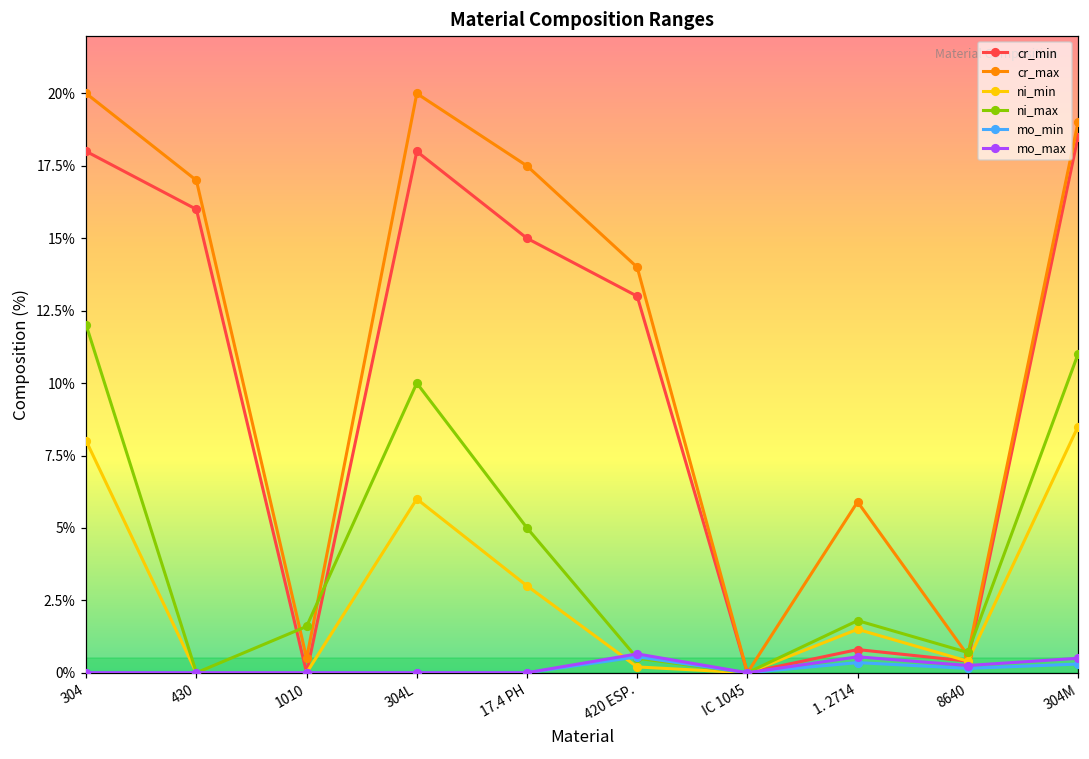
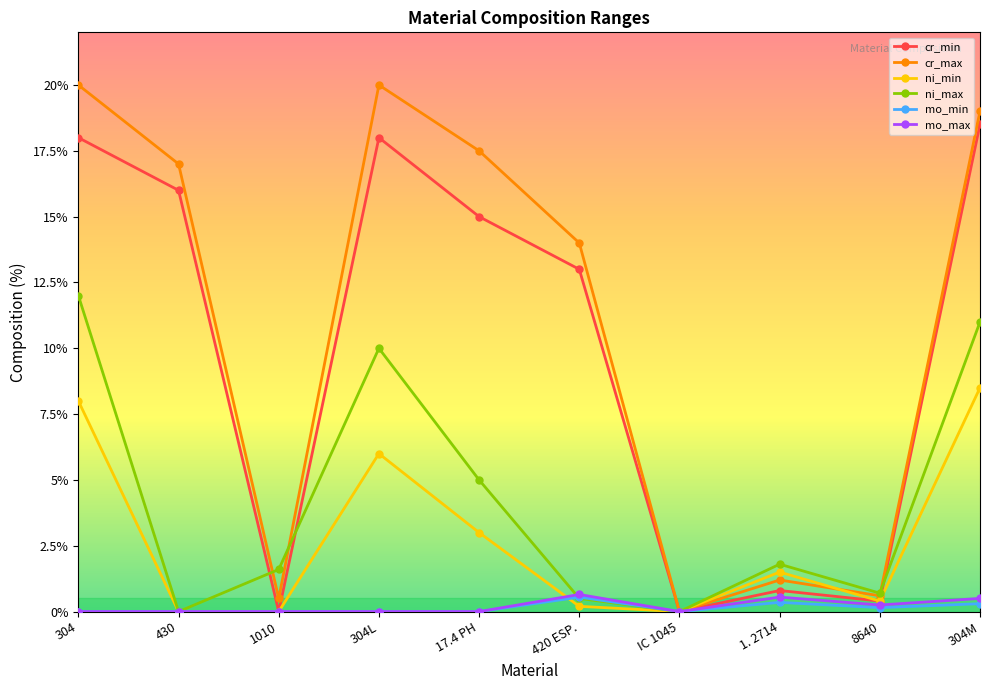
  {
    "cr_min": {
      "304": "18.0%",
      "430": "16.0%",
      "304L": "18.0%",
      "17.4 PH": "15.0%",
      "420 ESP.": "13.0%",
      "1. 2714": "0.8%",
      "304M": "18.5%"
    },
    "cr_max": {
      "304": "20.0%",
      "430": "17.0%",
      "1010": "0.5%",
      "304L": "20.0%",
      "17.4 PH": "17.5%",
      "420 ESP.": "14.0%",
-     "1. 2714": "5.9%",
+     "1. 2714": "1.2%",
      "8640": "0.6%",
      "304M": "19.0%"
    },
    "ni_min": {
      "304": "8.0%",
      "304L": "6.0%",
      "17.4 PH": "3.0%",
      "420 ESP.": "0.2%",
      "1. 2714": "1.5%",
      "304M": "8.5%"
    },
    "ni_max": {
      "304": "12.0%",
      "1010": "1.6%",
      "304L": "10.0%",
      "17.4 PH": "5.0%",
      "1. 2714": "1.8%",
      "8640": "0.7%",
      "304M": "11.0%"
    },
    "mo_min": {
      "1. 2714": "0.4%",
      "8640": "0.2%",
      "304M": "0.3%"
    },
    "mo_max": {
      "420 ESP.": "0.7%",
      "1. 2714": "0.6%",
      "8640": "0.3%",
      "304M": "0.5%"
    }
  }
